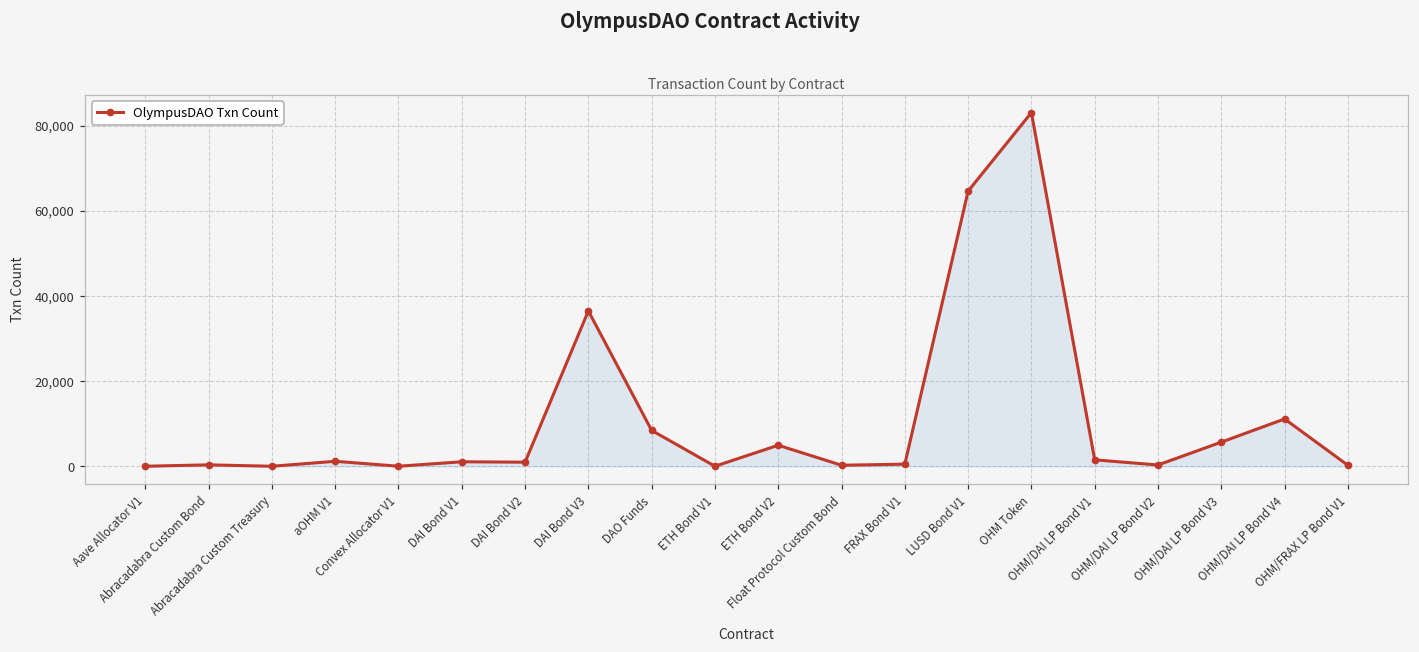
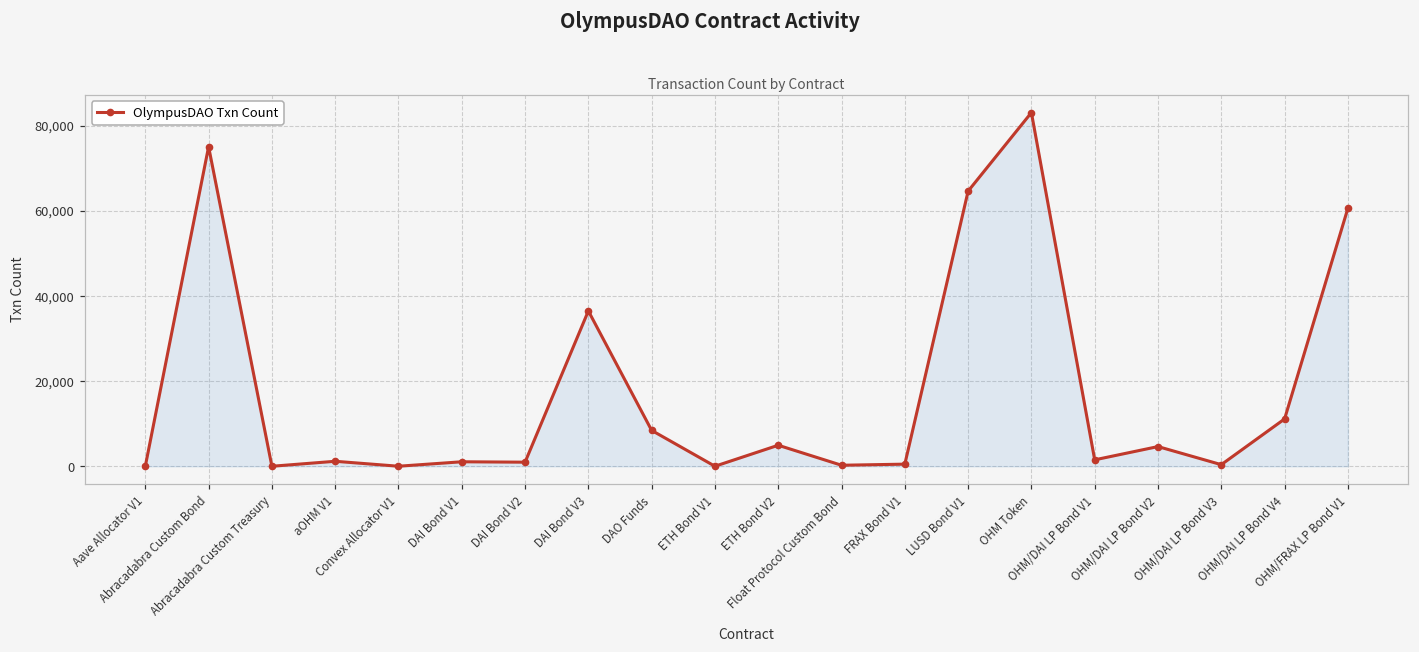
  {
    "Aave Allocator V1": "0",
-   "Abracadabra Custom Bond": "0",
+   "Abracadabra Custom Bond": "75,000",
    "Abracadabra Custom Treasury": "0",
    "aOHM V1": "1,000",
    "Convex Allocator V1": "0",
    "DAI Bond V1": "1,000",
    "DAI Bond V2": "1,000",
    "DAI Bond V3": "36,000",
    "DAO Funds": "8,000",
    "ETH Bond V1": "0",
    "ETH Bond V2": "5,000",
    "Float Protocol Custom Bond": "0",
    "FRAX Bond V1": "0",
    "LUSD Bond V1": "65,000",
    "OHM Token": "83,000",
    "OHM/DAI LP Bond V1": "2,000",
-   "OHM/DAI LP Bond V2": "0",
-   "OHM/DAI LP Bond V3": "6,000",
+   "OHM/DAI LP Bond V2": "5,000",
+   "OHM/DAI LP Bond V3": "0",
    "OHM/DAI LP Bond V4": "11,000",
-   "OHM/FRAX LP Bond V1": "0"
+   "OHM/FRAX LP Bond V1": "61,000"
  }
